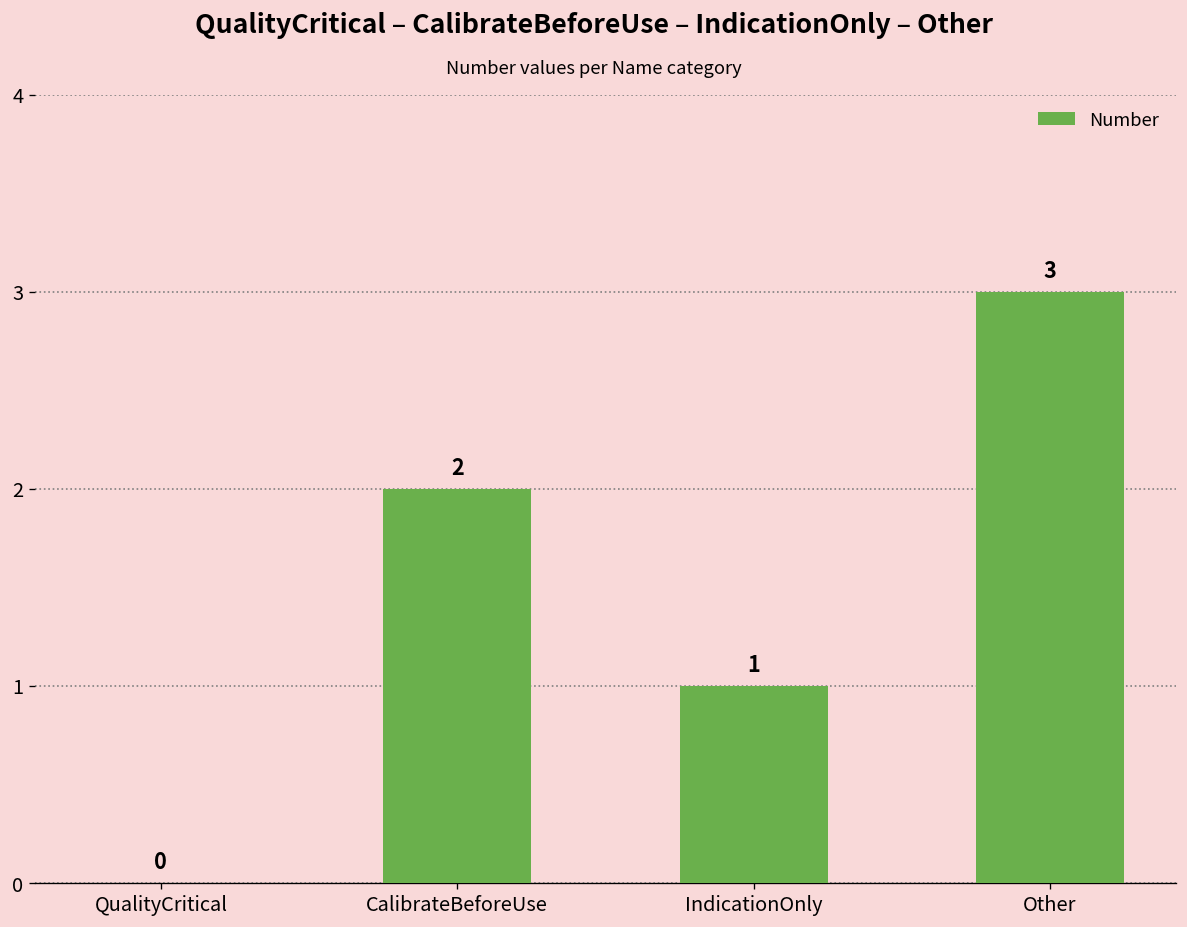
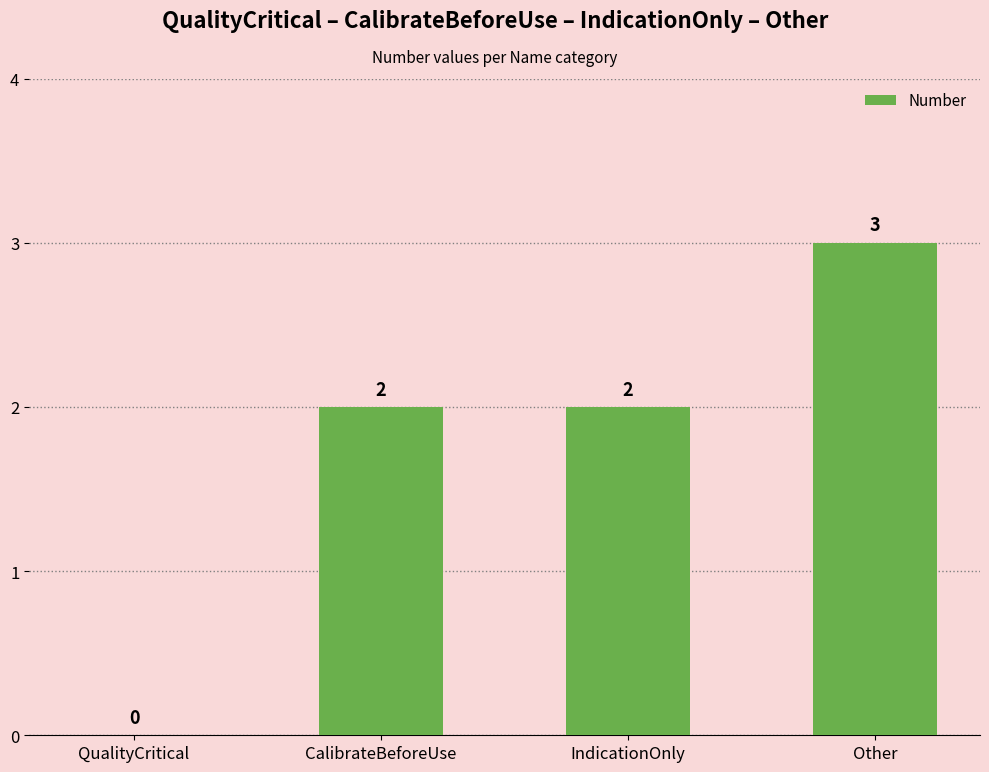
  {
    "QualityCritical": 0,
    "CalibrateBeforeUse": 2,
-   "IndicationOnly": 1,
+   "IndicationOnly": 2,
    "Other": 3
  }
